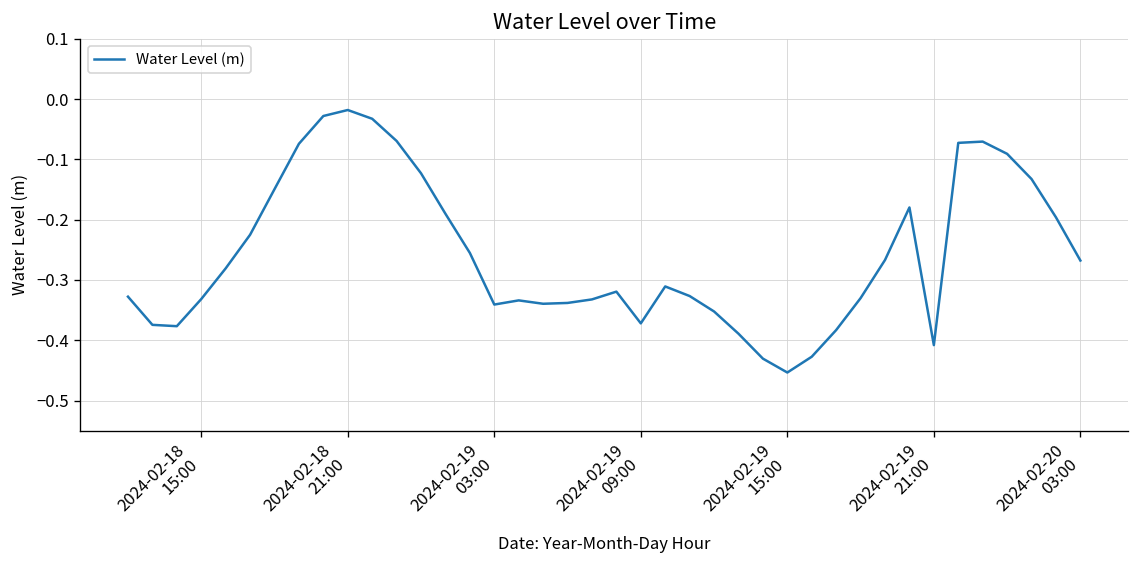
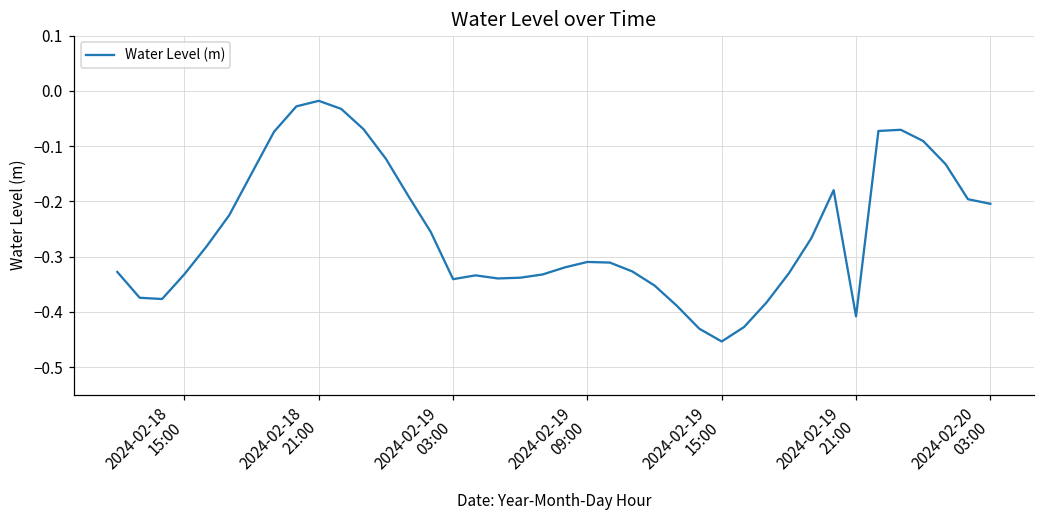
  {
    "2024-02-18 15:00": -0.33,
    "2024-02-18 21:00": -0.02,
    "2024-02-19 03:00": -0.34,
-   "2024-02-19 09:00": -0.37,
+   "2024-02-19 09:00": -0.31,
    "2024-02-19 15:00": -0.45,
    "2024-02-19 21:00": -0.41,
-   "2024-02-20 03:00": -0.27
+   "2024-02-20 03:00": -0.20
  }
